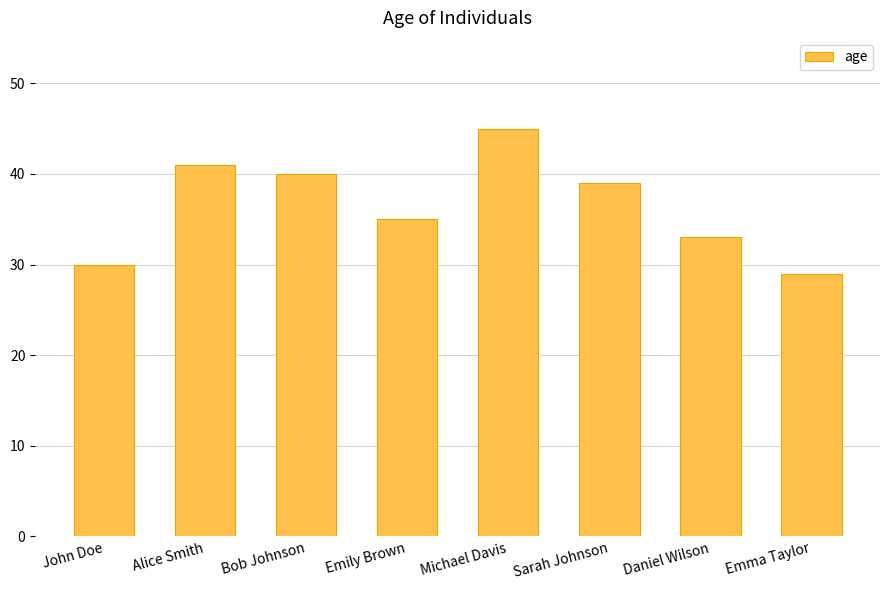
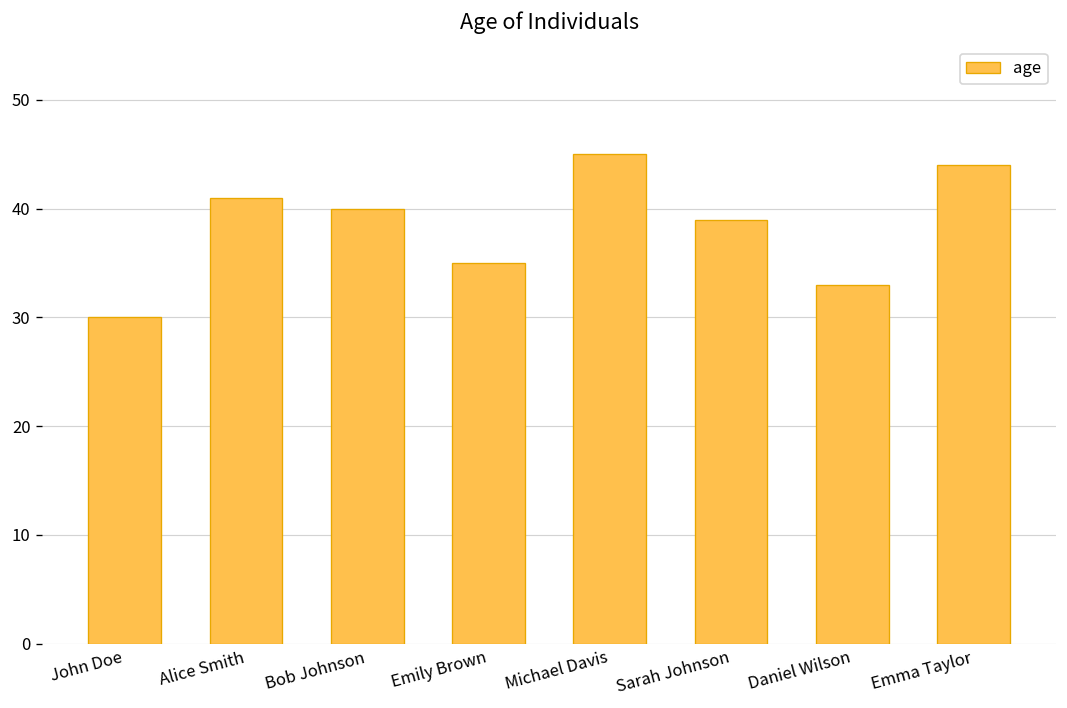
  {
    "John Doe": 30,
    "Alice Smith": 41,
    "Bob Johnson": 40,
    "Emily Brown": 35,
    "Michael Davis": 45,
    "Sarah Johnson": 39,
    "Daniel Wilson": 33,
-   "Emma Taylor": 29
+   "Emma Taylor": 44
  }
